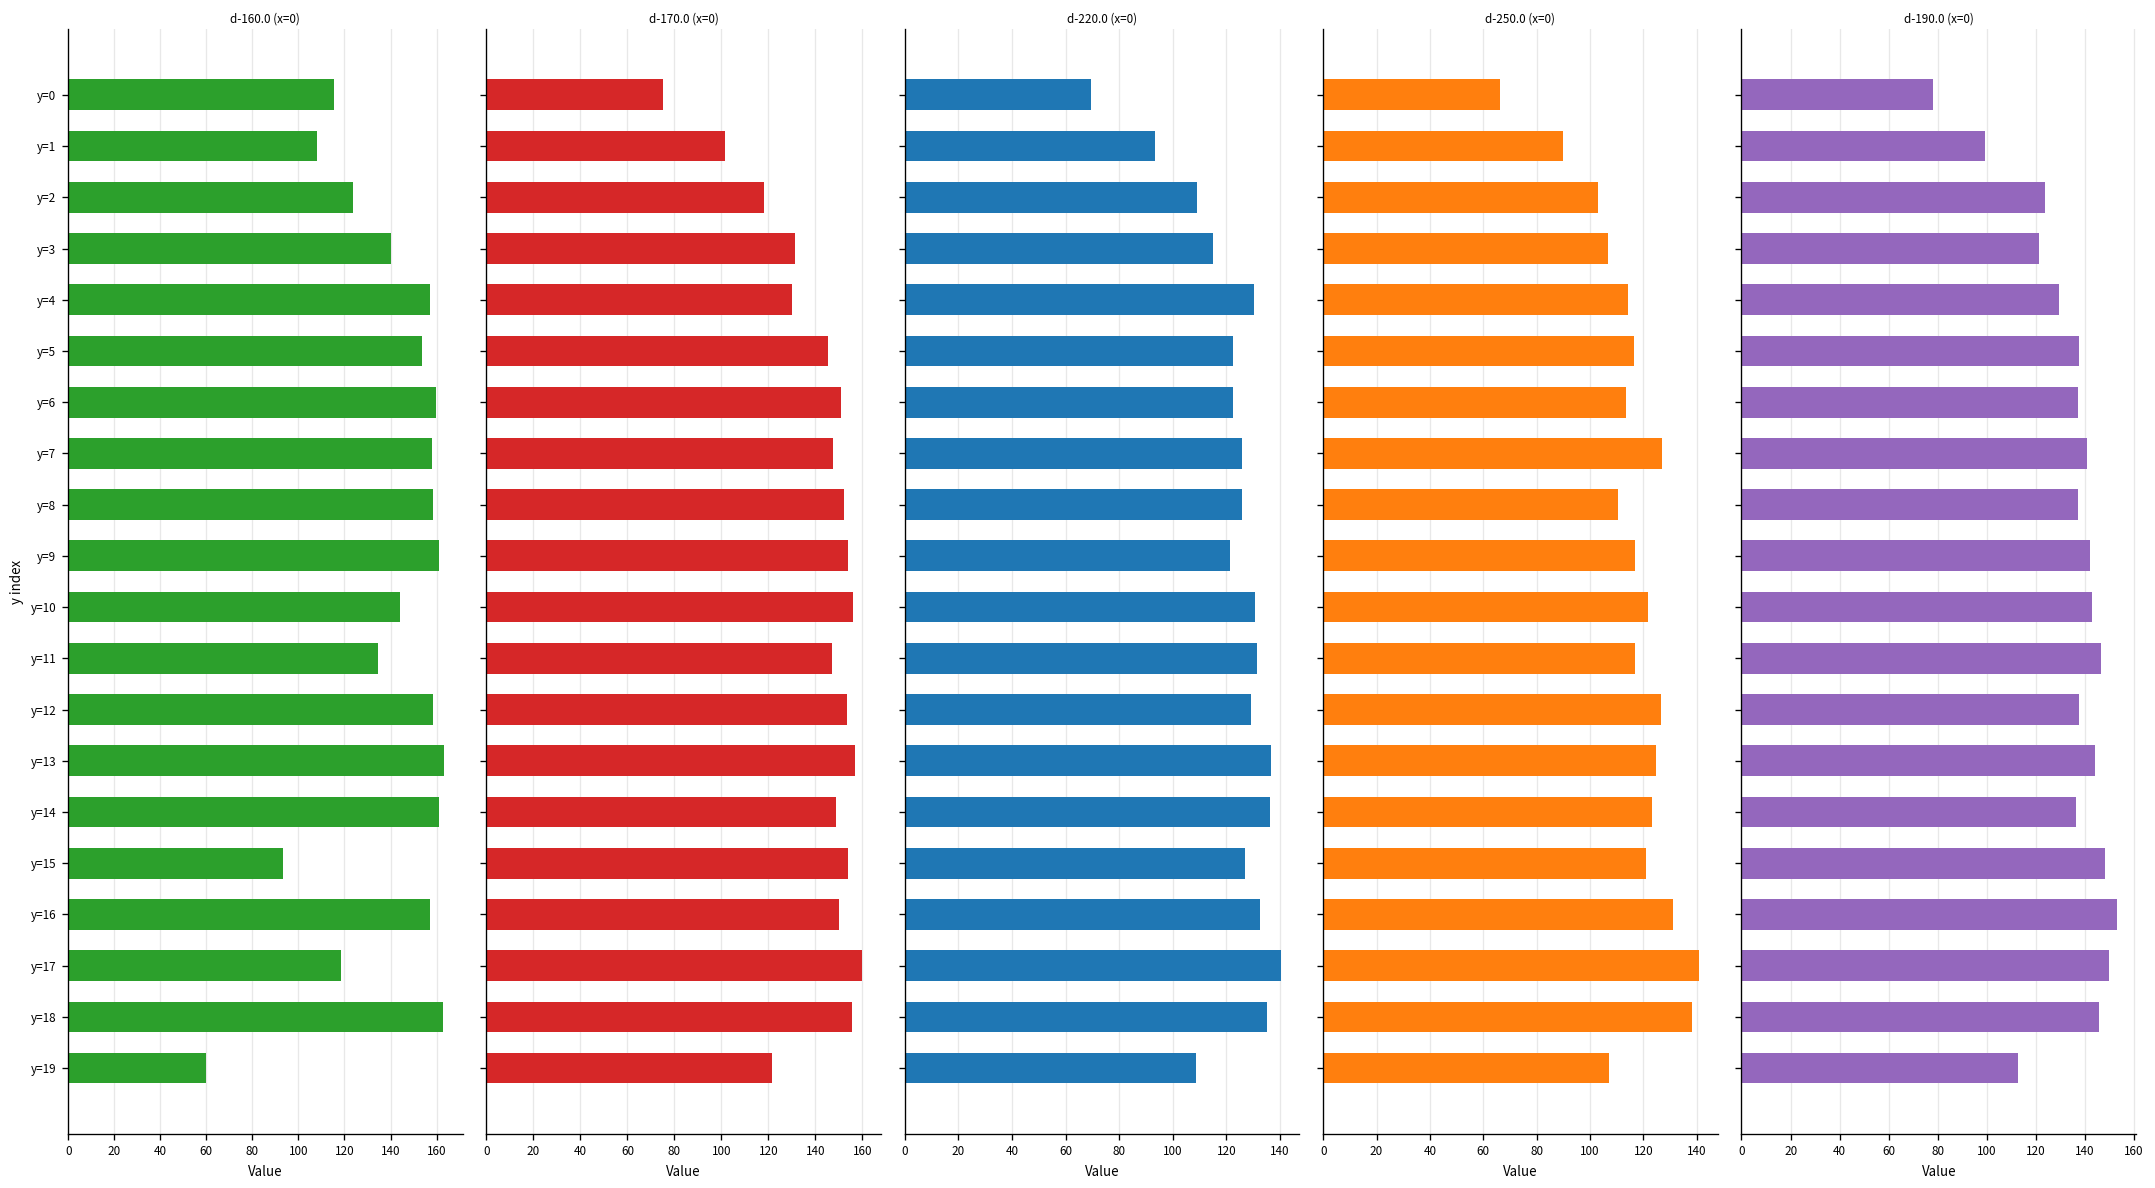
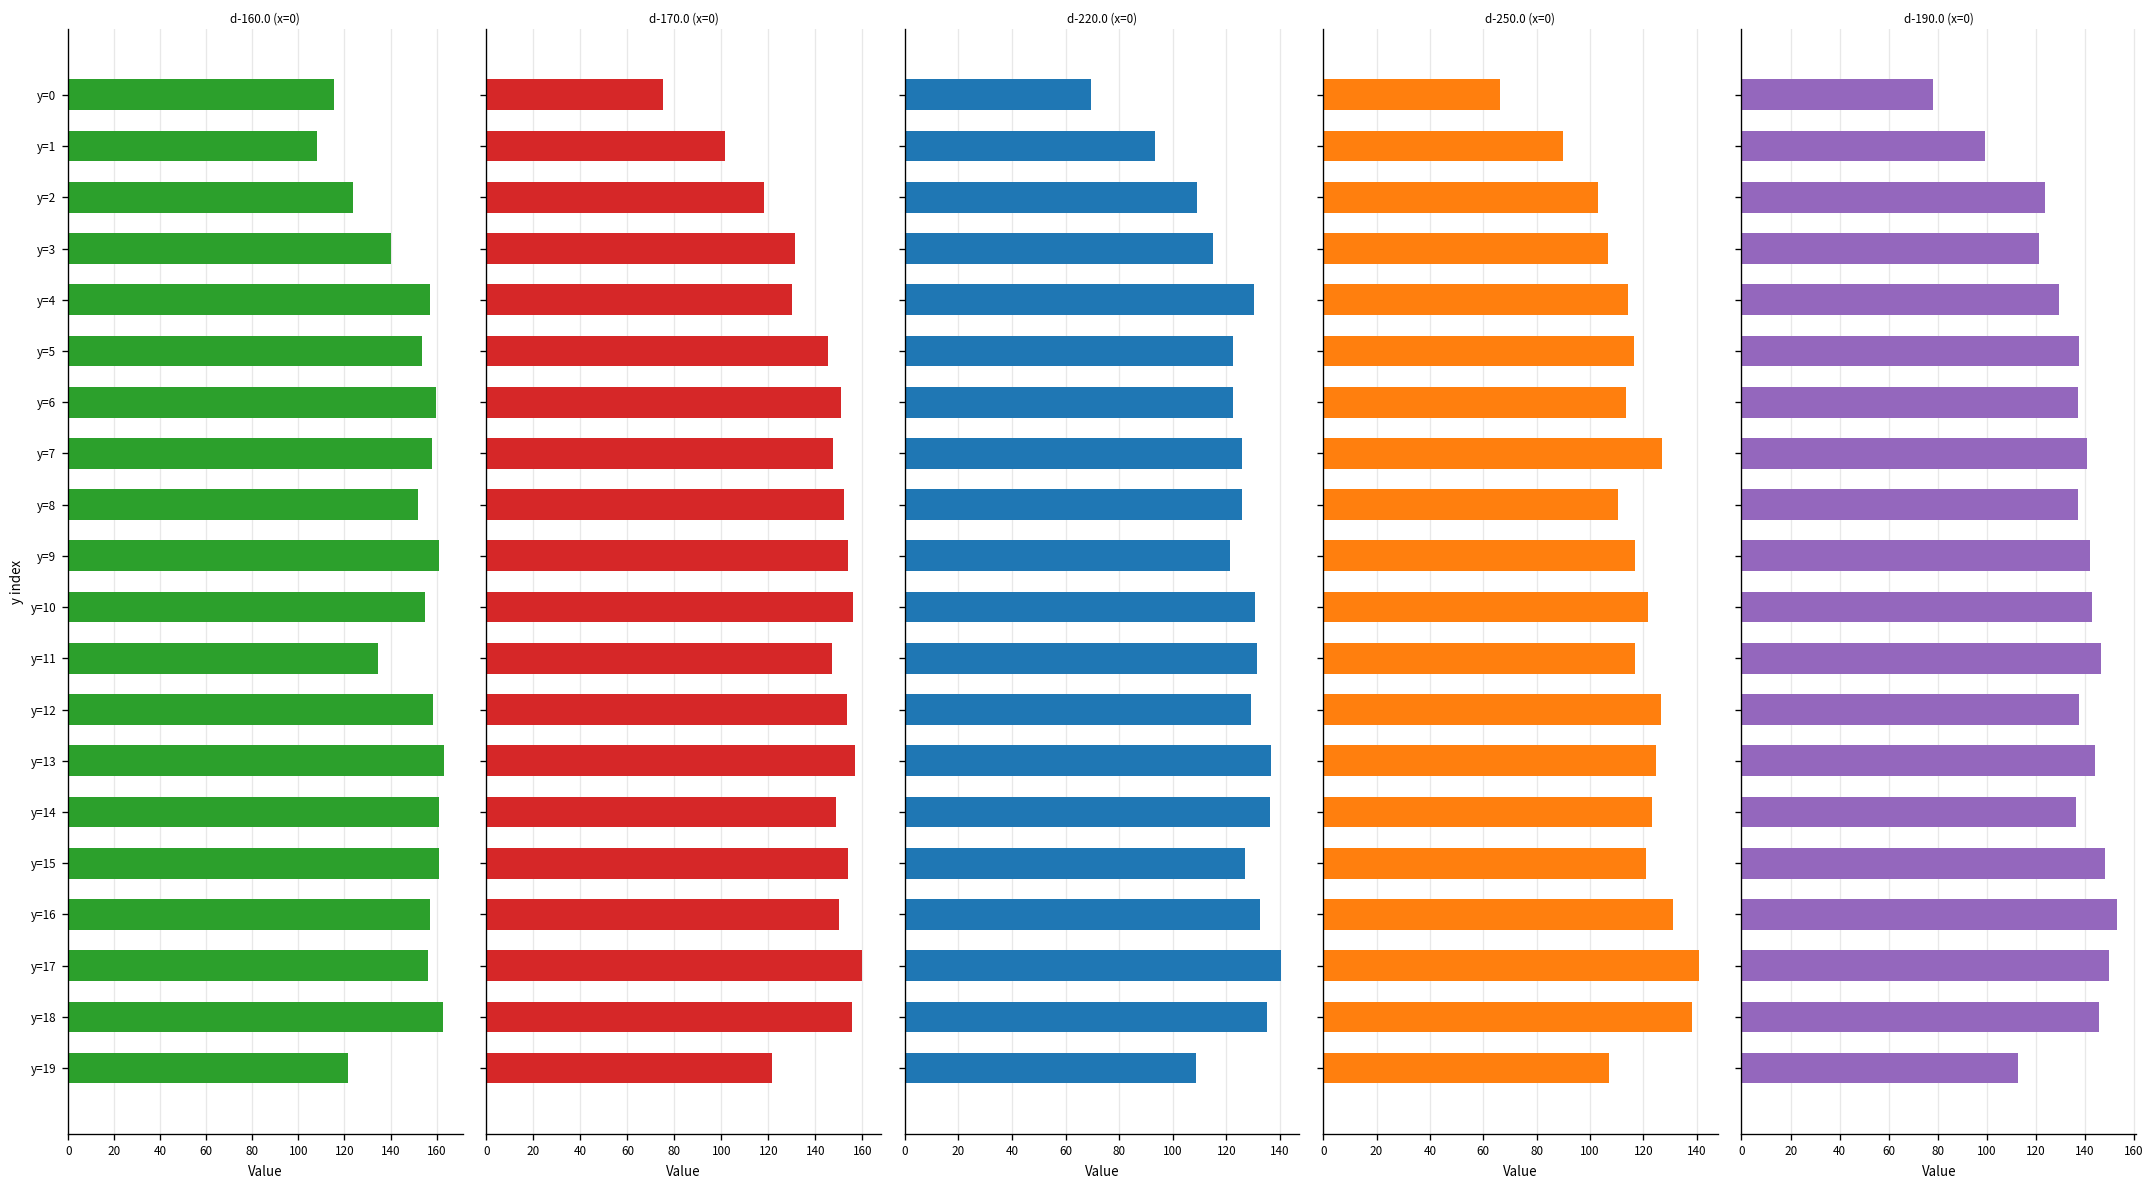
  {
    "d-160.0 (x=0)": {
      "y=0": 115,
      "y=1": 108,
      "y=2": 124,
      "y=3": 140,
      "y=4": 157,
      "y=5": 154,
      "y=6": 160,
      "y=7": 158,
-     "y=8": 158,
+     "y=8": 152,
      "y=9": 161,
-     "y=10": 144,
+     "y=10": 155,
      "y=11": 134,
      "y=12": 159,
      "y=13": 163,
      "y=14": 161,
-     "y=15": 93,
+     "y=15": 161,
      "y=16": 157,
-     "y=17": 118,
+     "y=17": 156,
      "y=18": 163,
-     "y=19": 60
+     "y=19": 121
    }
  }
